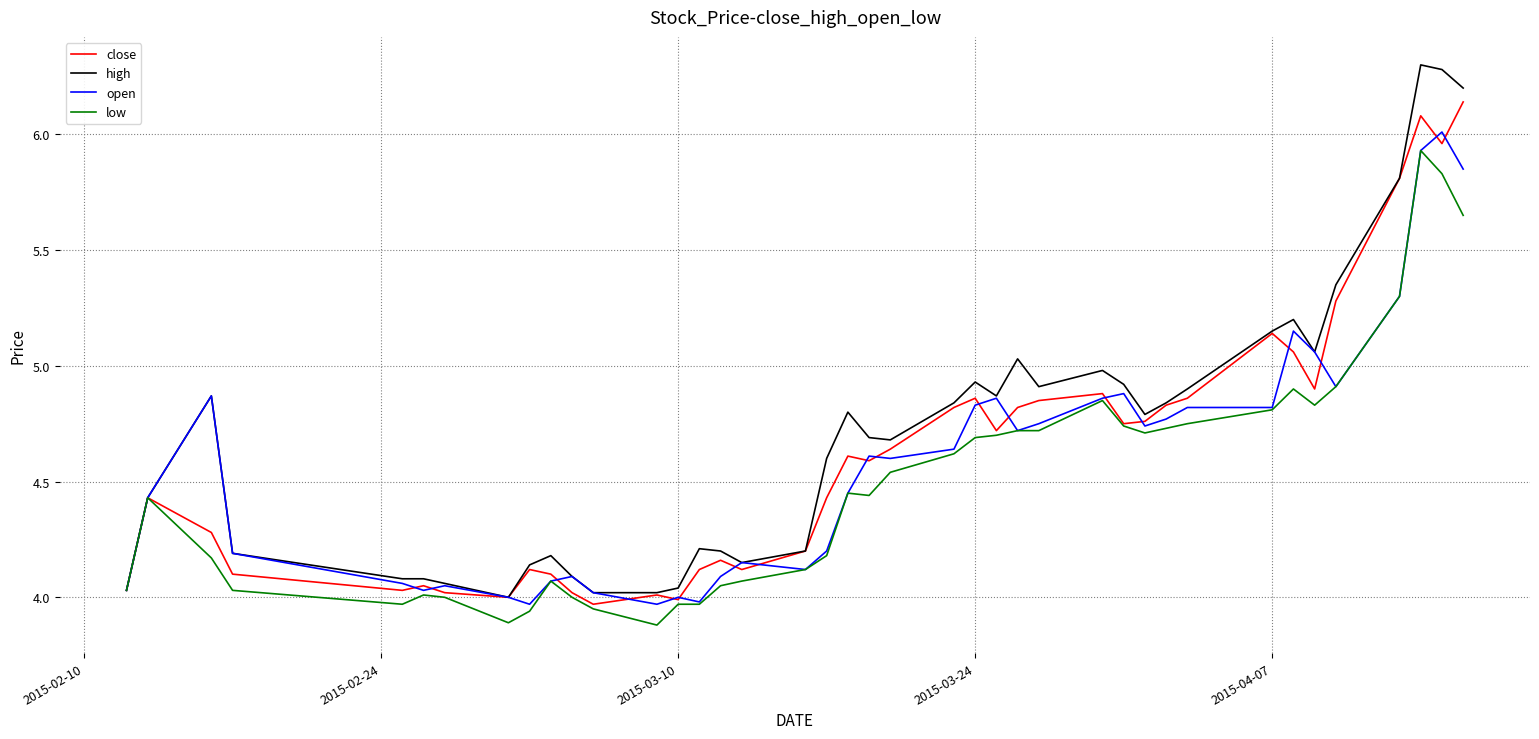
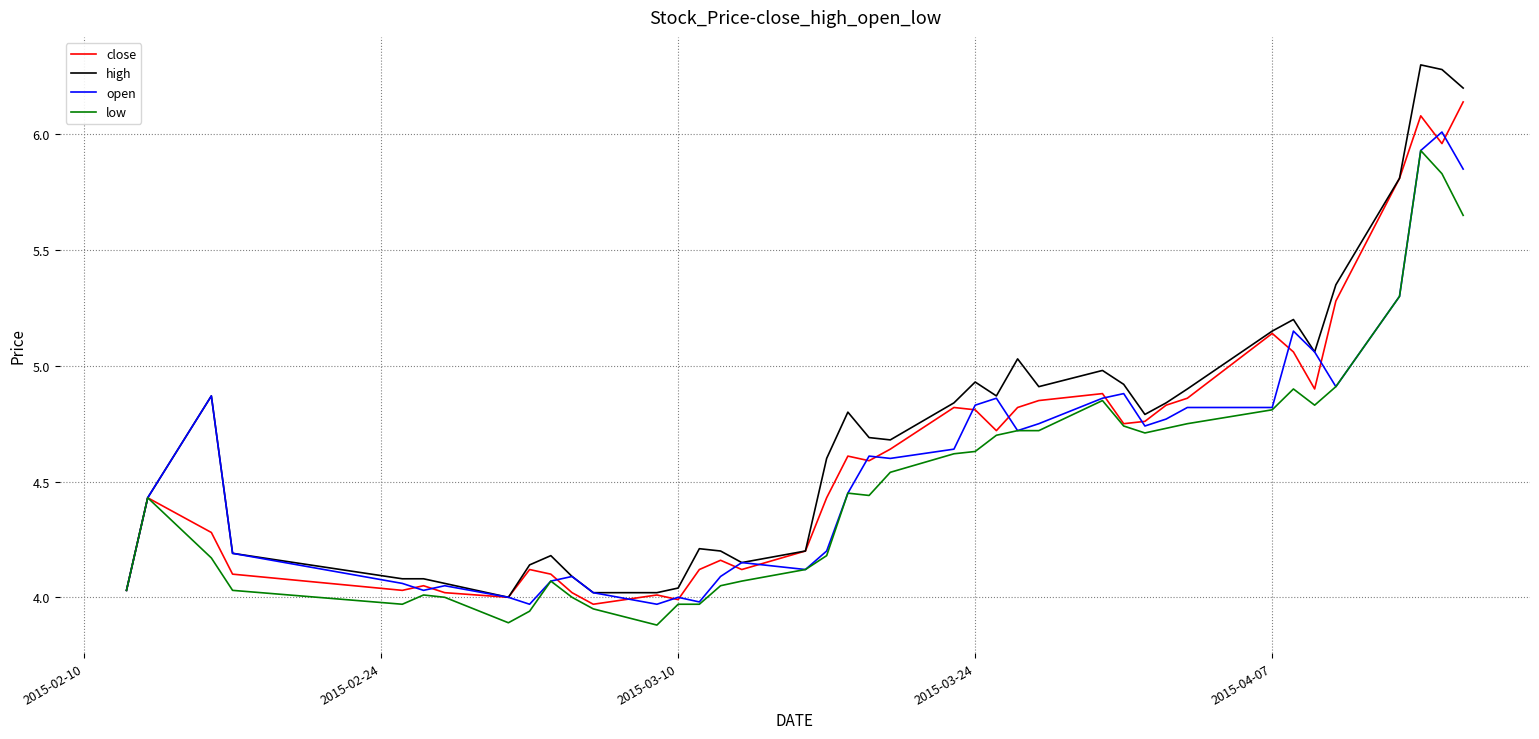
  {
    "close": {
-     "2015-03-24": 4.86
+     "2015-03-24": 4.81
    },
    "high": {
      "2015-03-10": 4.04,
      "2015-03-24": 4.93
    },
    "open": {
      "2015-03-24": 4.83
    },
    "low": {
      "2015-03-10": 3.97,
-     "2015-03-24": 4.69
+     "2015-03-24": 4.63
    }
  }
